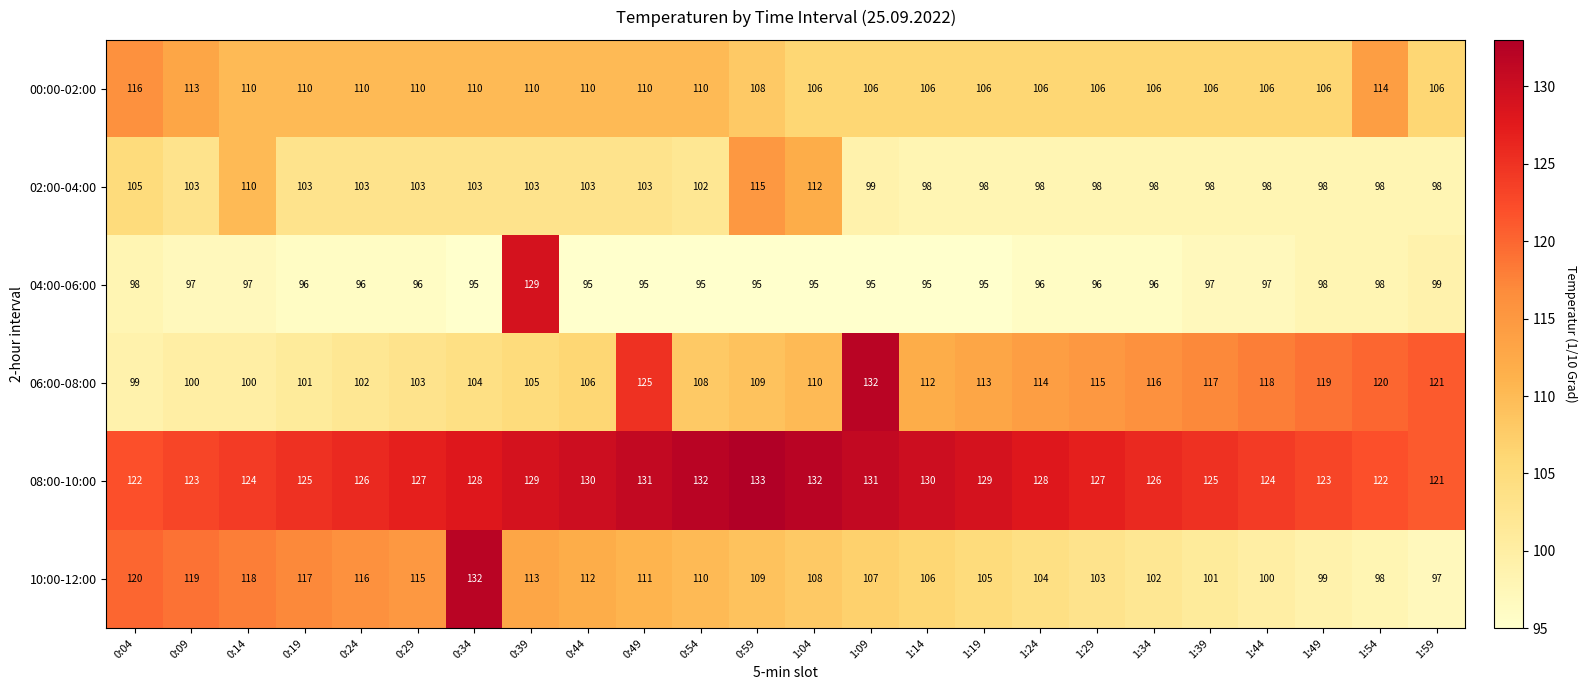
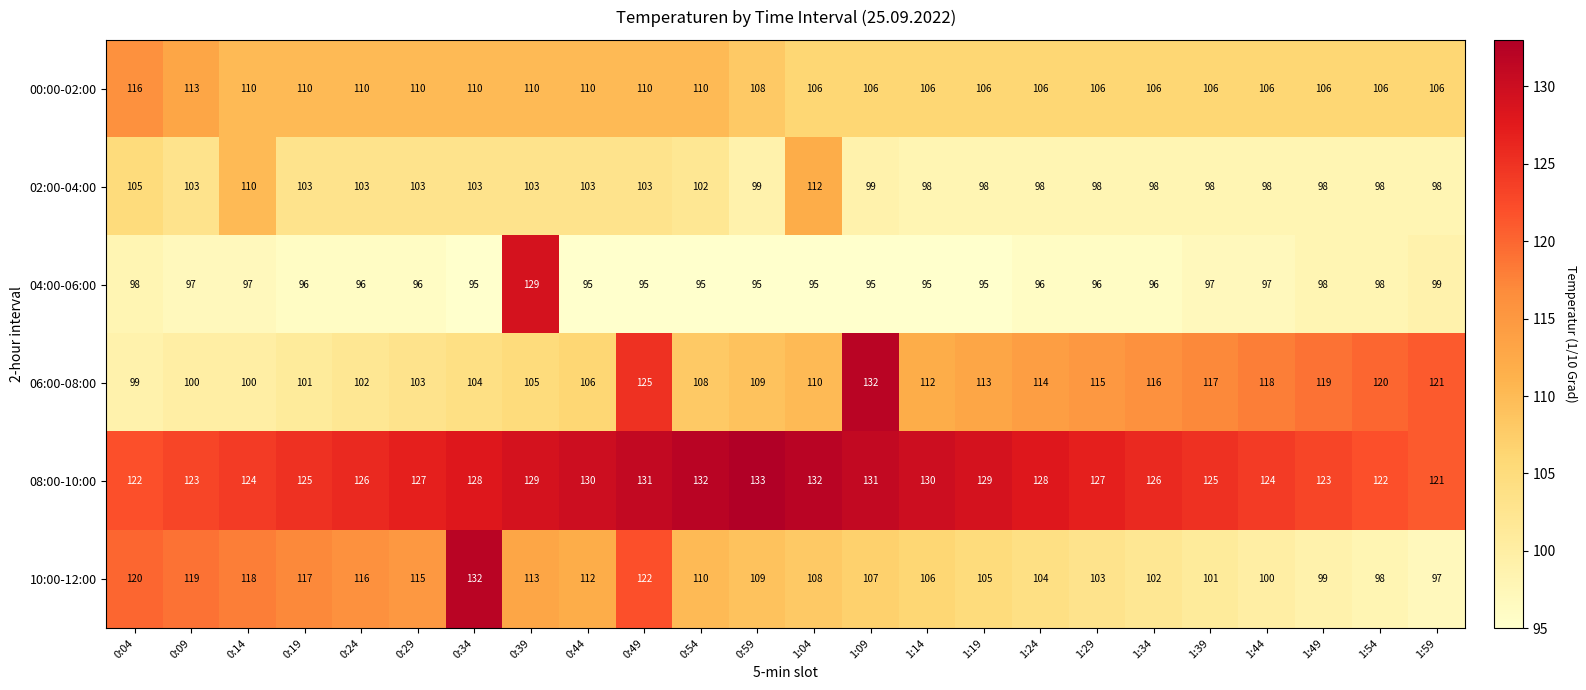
  {
    "00:00-02:00": {
      "0:04": 116,
      "0:09": 113,
      "0:14": 110,
      "0:19": 110,
      "0:24": 110,
      "0:29": 110,
      "0:34": 110,
      "0:39": 110,
      "0:44": 110,
      "0:49": 110,
      "0:54": 110,
      "0:59": 108,
      "1:04": 106,
      "1:09": 106,
      "1:14": 106,
      "1:19": 106,
      "1:24": 106,
      "1:29": 106,
      "1:34": 106,
      "1:39": 106,
      "1:44": 106,
      "1:49": 106,
-     "1:54": 114,
+     "1:54": 106,
      "1:59": 106
    },
    "02:00-04:00": {
      "0:04": 105,
      "0:09": 103,
      "0:14": 110,
      "0:19": 103,
      "0:24": 103,
      "0:29": 103,
      "0:34": 103,
      "0:39": 103,
      "0:44": 103,
      "0:49": 103,
      "0:54": 102,
-     "0:59": 115,
+     "0:59": 99,
      "1:04": 112,
      "1:09": 99,
      "1:14": 98,
      "1:19": 98,
      "1:24": 98,
      "1:29": 98,
      "1:34": 98,
      "1:39": 98,
      "1:44": 98,
      "1:49": 98,
      "1:54": 98,
      "1:59": 98
    },
    "04:00-06:00": {
      "0:04": 98,
      "0:09": 97,
      "0:14": 97,
      "0:19": 96,
      "0:24": 96,
      "0:29": 96,
      "0:34": 95,
      "0:39": 129,
      "0:44": 95,
      "0:49": 95,
      "0:54": 95,
      "0:59": 95,
      "1:04": 95,
      "1:09": 95,
      "1:14": 95,
      "1:19": 95,
      "1:24": 96,
      "1:29": 96,
      "1:34": 96,
      "1:39": 97,
      "1:44": 97,
      "1:49": 98,
      "1:54": 98,
      "1:59": 99
    },
    "06:00-08:00": {
      "0:04": 99,
      "0:09": 100,
      "0:14": 100,
      "0:19": 101,
      "0:24": 102,
      "0:29": 103,
      "0:34": 104,
      "0:39": 105,
      "0:44": 106,
      "0:49": 125,
      "0:54": 108,
      "0:59": 109,
      "1:04": 110,
      "1:09": 132,
      "1:14": 112,
      "1:19": 113,
      "1:24": 114,
      "1:29": 115,
      "1:34": 116,
      "1:39": 117,
      "1:44": 118,
      "1:49": 119,
      "1:54": 120,
      "1:59": 121
    },
    "08:00-10:00": {
      "0:04": 122,
      "0:09": 123,
      "0:14": 124,
      "0:19": 125,
      "0:24": 126,
      "0:29": 127,
      "0:34": 128,
      "0:39": 129,
      "0:44": 130,
      "0:49": 131,
      "0:54": 132,
      "0:59": 133,
      "1:04": 132,
      "1:09": 131,
      "1:14": 130,
      "1:19": 129,
      "1:24": 128,
      "1:29": 127,
      "1:34": 126,
      "1:39": 125,
      "1:44": 124,
      "1:49": 123,
      "1:54": 122,
      "1:59": 121
    },
    "10:00-12:00": {
      "0:04": 120,
      "0:09": 119,
      "0:14": 118,
      "0:19": 117,
      "0:24": 116,
      "0:29": 115,
      "0:34": 132,
      "0:39": 113,
      "0:44": 112,
-     "0:49": 111,
+     "0:49": 122,
      "0:54": 110,
      "0:59": 109,
      "1:04": 108,
      "1:09": 107,
      "1:14": 106,
      "1:19": 105,
      "1:24": 104,
      "1:29": 103,
      "1:34": 102,
      "1:39": 101,
      "1:44": 100,
      "1:49": 99,
      "1:54": 98,
      "1:59": 97
    }
  }
